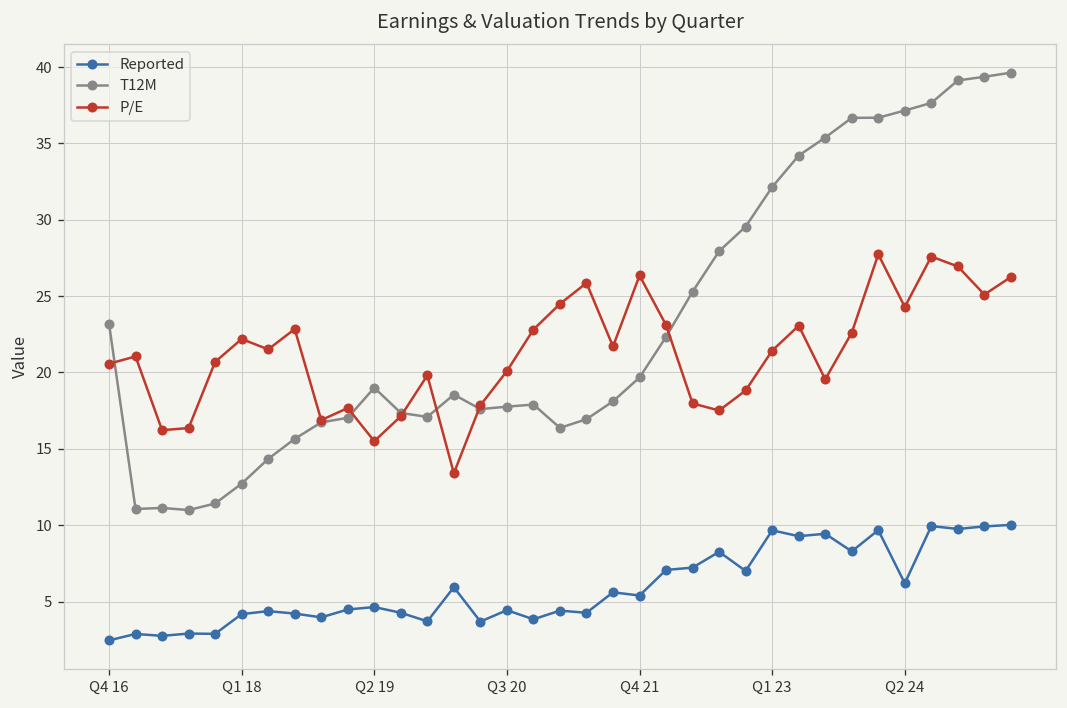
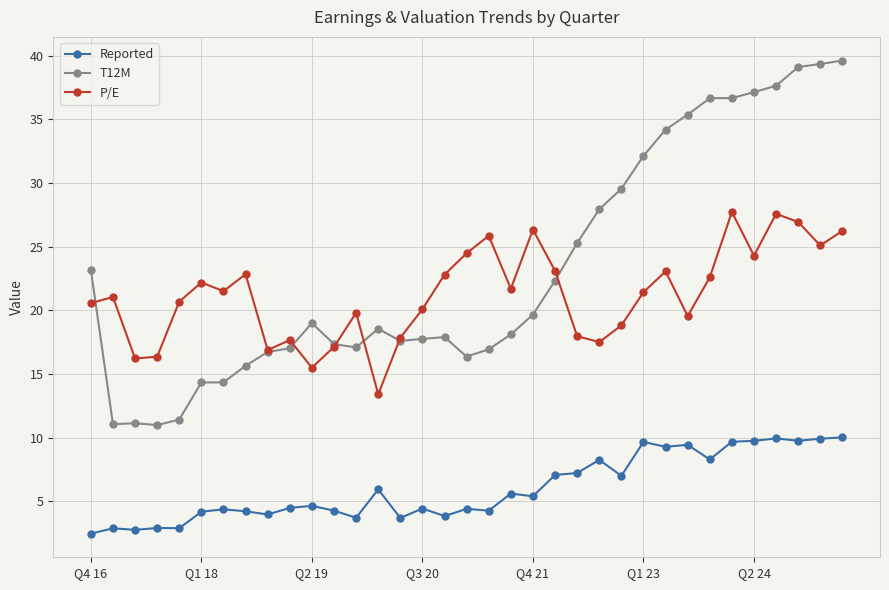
  {
    "Reported": {
      "Q4 16": 2.5,
      "Q1 18": 4.2,
      "Q2 19": 4.6,
      "Q3 20": 4.4,
      "Q4 21": 5.4,
      "Q1 23": 9.7,
-     "Q2 24": 6.2
+     "Q2 24": 9.8
    },
    "T12M": {
      "Q4 16": 23.2,
-     "Q1 18": 12.7,
+     "Q1 18": 14.3,
      "Q2 19": 19.0,
      "Q3 20": 17.8,
      "Q4 21": 19.7,
      "Q1 23": 32.1,
      "Q2 24": 37.2
    },
    "P/E": {
      "Q4 16": 20.6,
      "Q1 18": 22.2,
      "Q2 19": 15.5,
      "Q3 20": 20.1,
      "Q4 21": 26.4,
      "Q1 23": 21.4,
      "Q2 24": 24.3
    }
  }
